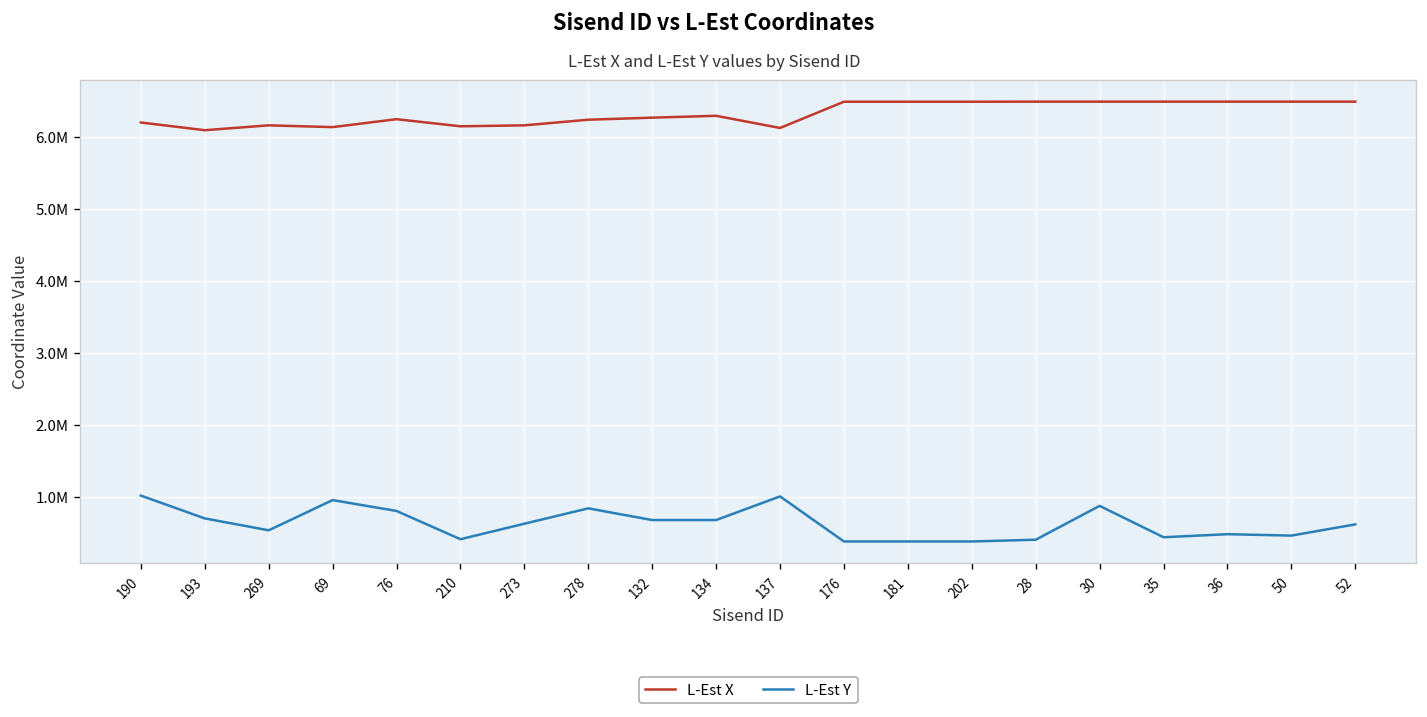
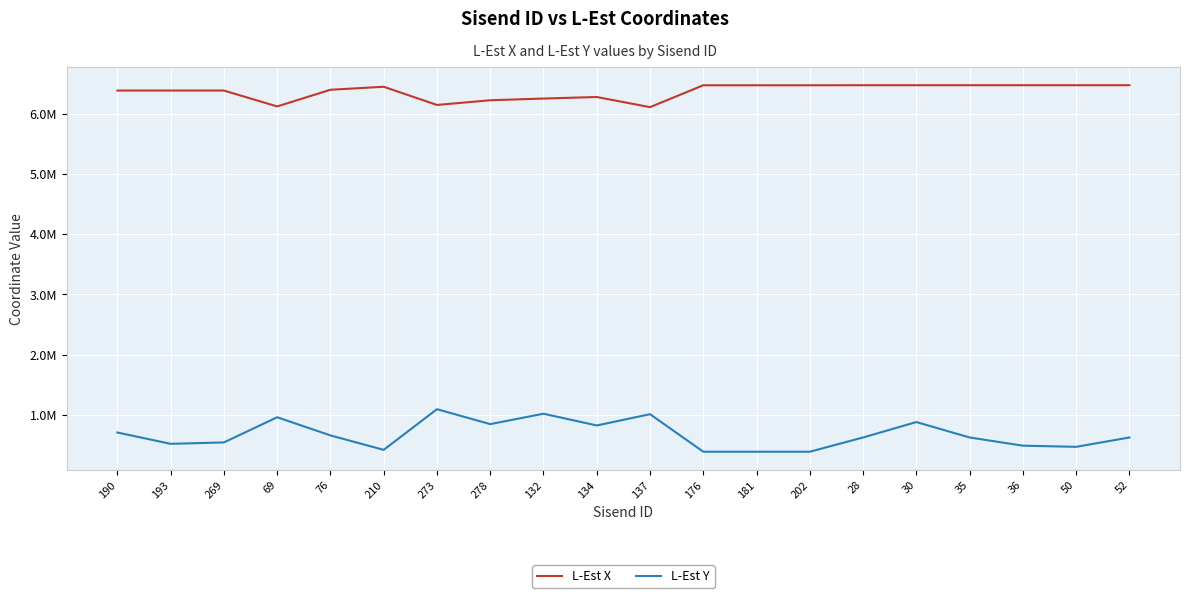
  {
    "L-Est X": {
-     "190": 6200000,
-     "193": 6100000,
-     "269": 6200000,
+     "190": 6400000,
+     "193": 6400000,
+     "269": 6400000,
      "69": 6100000,
-     "76": 6200000,
-     "210": 6100000,
+     "76": 6400000,
+     "210": 6500000,
      "273": 6200000,
      "278": 6200000,
      "132": 6300000,
      "134": 6300000,
      "137": 6100000,
      "176": 6500000,
      "181": 6500000,
      "202": 6500000,
      "28": 6500000,
      "30": 6500000,
      "35": 6500000,
      "36": 6500000,
      "50": 6500000,
      "52": 6500000
    },
    "L-Est Y": {
-     "190": 1000000,
-     "193": 700000,
+     "190": 700000,
+     "193": 500000,
      "269": 500000,
      "69": 1000000,
-     "76": 800000,
+     "76": 700000,
      "210": 400000,
-     "273": 600000,
+     "273": 1100000,
      "278": 800000,
-     "132": 700000,
-     "134": 700000,
+     "132": 1000000,
+     "134": 800000,
      "137": 1000000,
      "176": 400000,
      "181": 400000,
      "202": 400000,
-     "28": 400000,
+     "28": 600000,
      "30": 900000,
-     "35": 400000,
+     "35": 600000,
      "36": 500000,
      "50": 500000,
      "52": 600000
    }
  }
